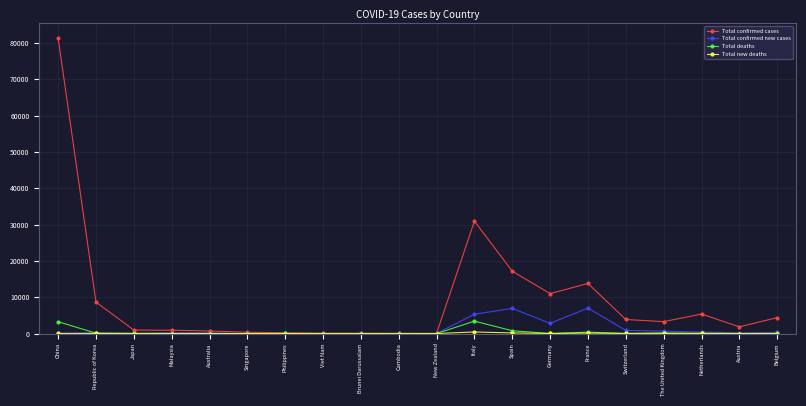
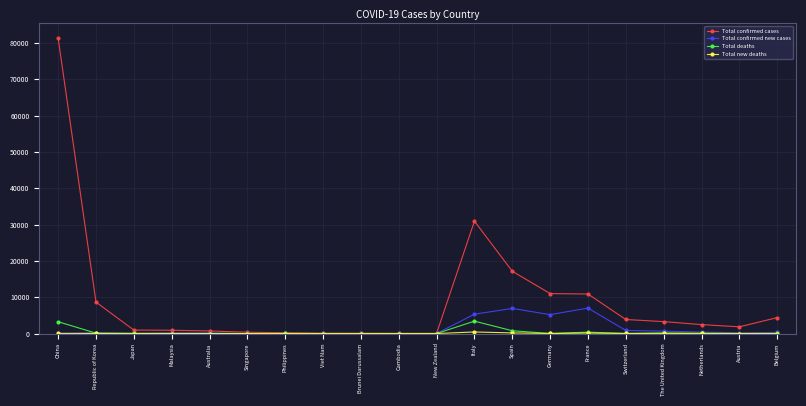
  {
    "Total confirmed cases": {
      "China": 81000,
      "Republic of Korea": 9000,
      "Japan": 1000,
      "Italy": 31000,
      "Spain": 17000,
      "Germany": 11000,
-     "France": 14000,
+     "France": 11000,
      "Switzerland": 4000,
      "The United Kingdom": 3000,
-     "Netherlands": 5000,
+     "Netherlands": 2000,
      "Austria": 2000,
      "Belgium": 4000
    },
    "Total confirmed new cases": {
      "Italy": 5000,
      "Spain": 7000,
-     "Germany": 3000,
+     "Germany": 5000,
      "France": 7000,
      "Switzerland": 1000
    },
    "Total deaths": {
      "China": 3000,
      "Italy": 3000
    },
    "Total new deaths": {
      "Italy": 0
    }
  }
